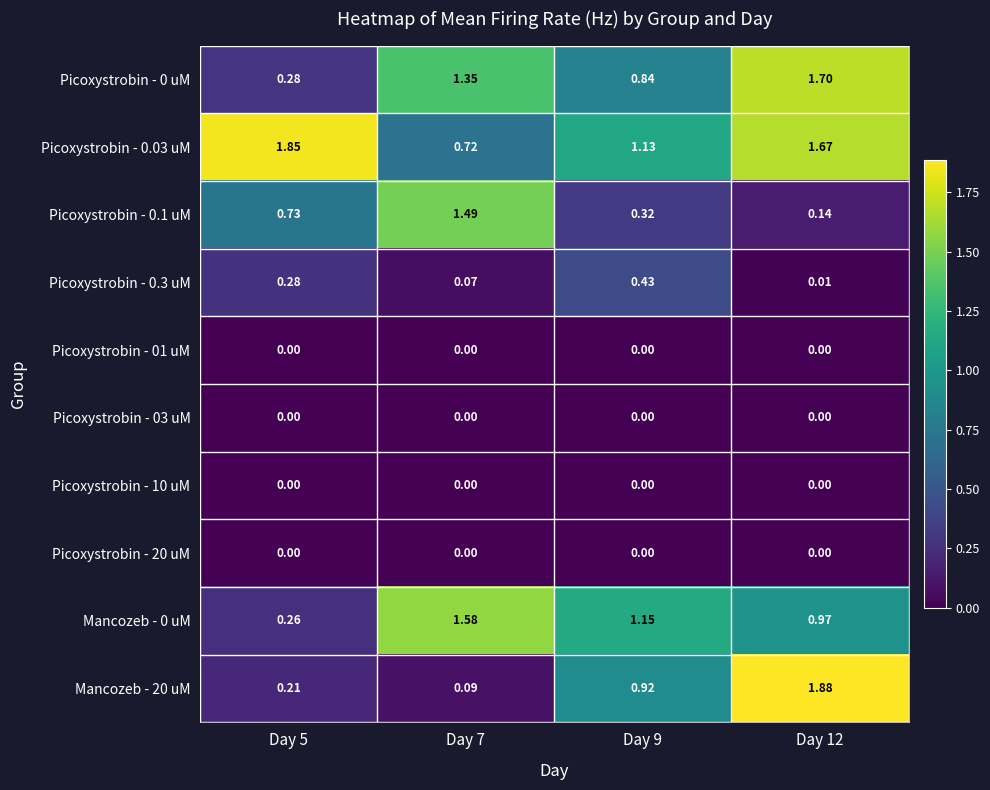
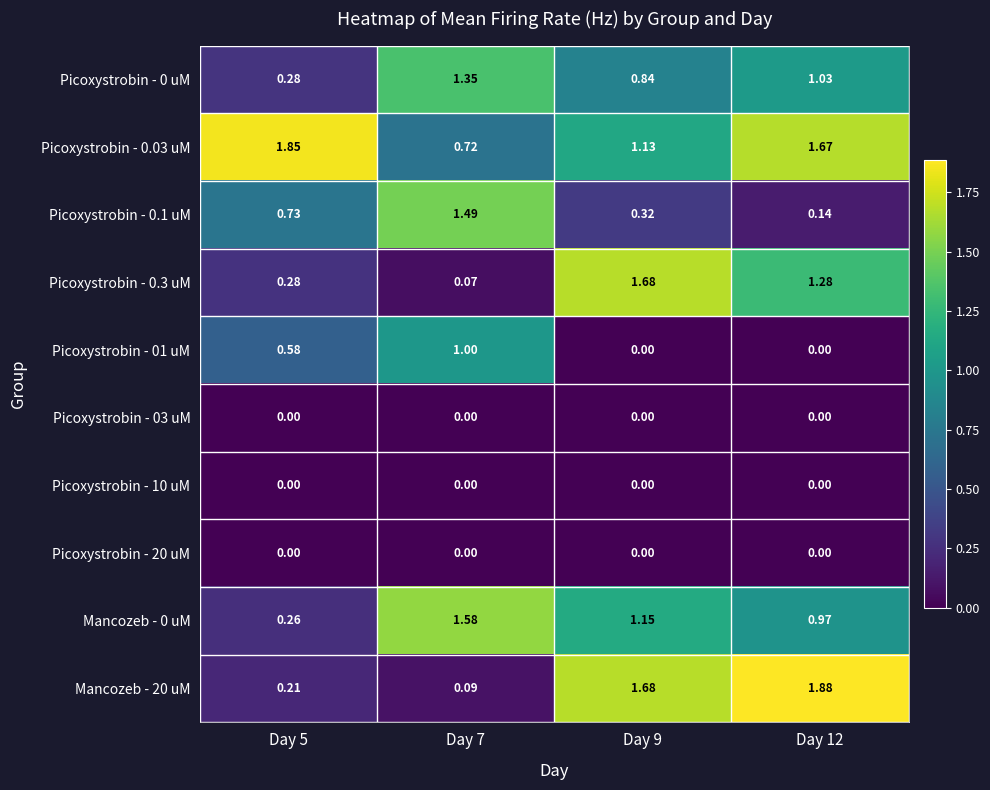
  {
    "Picoxystrobin - 0 uM": {
      "Day 5": 0.28,
      "Day 7": 1.35,
      "Day 9": 0.84,
-     "Day 12": 1.70
+     "Day 12": 1.03
    },
    "Picoxystrobin - 0.03 uM": {
      "Day 5": 1.85,
      "Day 7": 0.72,
      "Day 9": 1.13,
      "Day 12": 1.67
    },
    "Picoxystrobin - 0.1 uM": {
      "Day 5": 0.73,
      "Day 7": 1.49,
      "Day 9": 0.32,
      "Day 12": 0.14
    },
    "Picoxystrobin - 0.3 uM": {
      "Day 5": 0.28,
      "Day 7": 0.07,
-     "Day 9": 0.43,
-     "Day 12": 0.01
+     "Day 9": 1.68,
+     "Day 12": 1.28
    },
    "Picoxystrobin - 01 uM": {
-     "Day 5": 0.00,
-     "Day 7": 0.00,
+     "Day 5": 0.58,
+     "Day 7": 1.00,
      "Day 9": 0.00,
      "Day 12": 0.00
    },
    "Picoxystrobin - 03 uM": {
      "Day 5": 0.00,
      "Day 7": 0.00,
      "Day 9": 0.00,
      "Day 12": 0.00
    },
    "Picoxystrobin - 10 uM": {
      "Day 5": 0.00,
      "Day 7": 0.00,
      "Day 9": 0.00,
      "Day 12": 0.00
    },
    "Picoxystrobin - 20 uM": {
      "Day 5": 0.00,
      "Day 7": 0.00,
      "Day 9": 0.00,
      "Day 12": 0.00
    },
    "Mancozeb - 0 uM": {
      "Day 5": 0.26,
      "Day 7": 1.58,
      "Day 9": 1.15,
      "Day 12": 0.97
    },
    "Mancozeb - 20 uM": {
      "Day 5": 0.21,
      "Day 7": 0.09,
-     "Day 9": 0.92,
+     "Day 9": 1.68,
      "Day 12": 1.88
    }
  }
